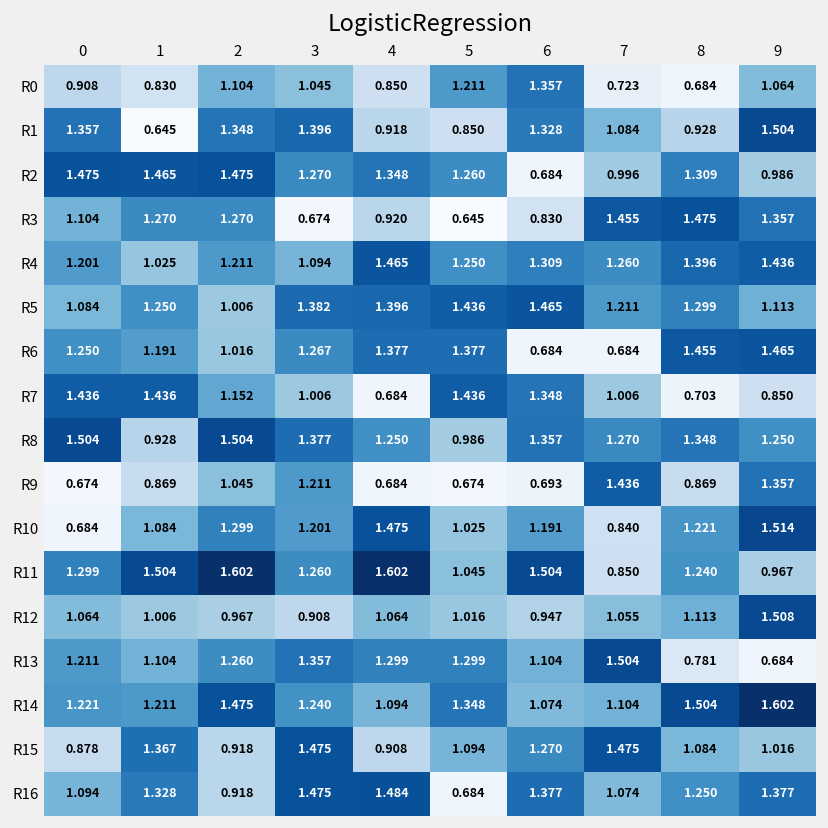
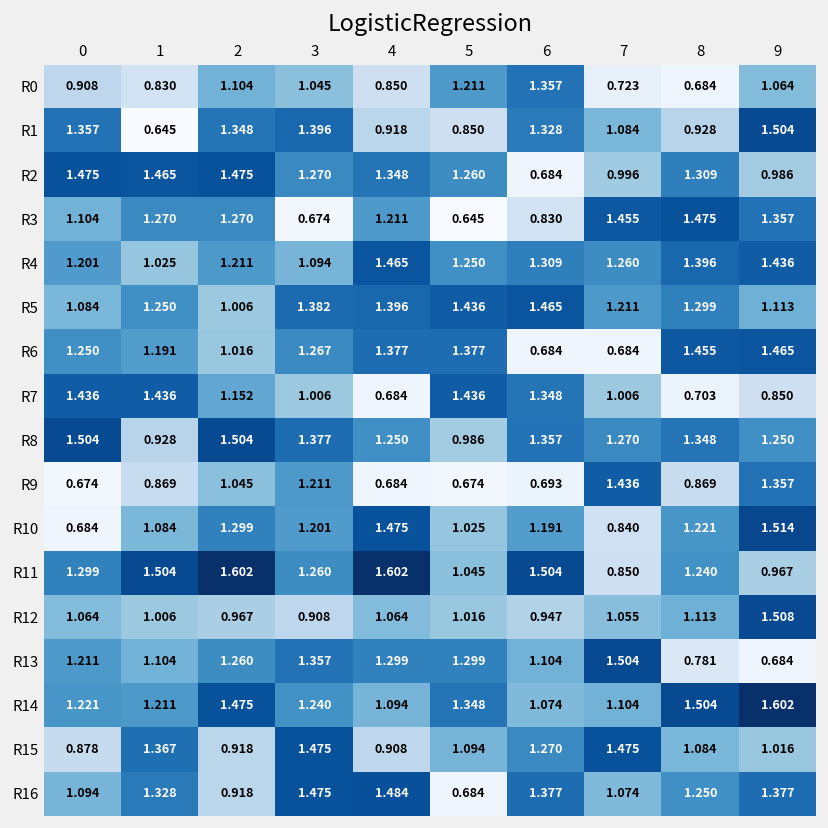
  {
    "R0": {
      "0": 0.908,
      "1": 0.830,
      "2": 1.104,
      "3": 1.045,
      "4": 0.850,
      "5": 1.211,
      "6": 1.357,
      "7": 0.723,
      "8": 0.684,
      "9": 1.064
    },
    "R1": {
      "0": 1.357,
      "1": 0.645,
      "2": 1.348,
      "3": 1.396,
      "4": 0.918,
      "5": 0.850,
      "6": 1.328,
      "7": 1.084,
      "8": 0.928,
      "9": 1.504
    },
    "R2": {
      "0": 1.475,
      "1": 1.465,
      "2": 1.475,
      "3": 1.270,
      "4": 1.348,
      "5": 1.260,
      "6": 0.684,
      "7": 0.996,
      "8": 1.309,
      "9": 0.986
    },
    "R3": {
      "0": 1.104,
      "1": 1.270,
      "2": 1.270,
      "3": 0.674,
-     "4": 0.920,
+     "4": 1.211,
      "5": 0.645,
      "6": 0.830,
      "7": 1.455,
      "8": 1.475,
      "9": 1.357
    },
    "R4": {
      "0": 1.201,
      "1": 1.025,
      "2": 1.211,
      "3": 1.094,
      "4": 1.465,
      "5": 1.250,
      "6": 1.309,
      "7": 1.260,
      "8": 1.396,
      "9": 1.436
    },
    "R5": {
      "0": 1.084,
      "1": 1.250,
      "2": 1.006,
      "3": 1.382,
      "4": 1.396,
      "5": 1.436,
      "6": 1.465,
      "7": 1.211,
      "8": 1.299,
      "9": 1.113
    },
    "R6": {
      "0": 1.250,
      "1": 1.191,
      "2": 1.016,
      "3": 1.267,
      "4": 1.377,
      "5": 1.377,
      "6": 0.684,
      "7": 0.684,
      "8": 1.455,
      "9": 1.465
    },
    "R7": {
      "0": 1.436,
      "1": 1.436,
      "2": 1.152,
      "3": 1.006,
      "4": 0.684,
      "5": 1.436,
      "6": 1.348,
      "7": 1.006,
      "8": 0.703,
      "9": 0.850
    },
    "R8": {
      "0": 1.504,
      "1": 0.928,
      "2": 1.504,
      "3": 1.377,
      "4": 1.250,
      "5": 0.986,
      "6": 1.357,
      "7": 1.270,
      "8": 1.348,
      "9": 1.250
    },
    "R9": {
      "0": 0.674,
      "1": 0.869,
      "2": 1.045,
      "3": 1.211,
      "4": 0.684,
      "5": 0.674,
      "6": 0.693,
      "7": 1.436,
      "8": 0.869,
      "9": 1.357
    },
    "R10": {
      "0": 0.684,
      "1": 1.084,
      "2": 1.299,
      "3": 1.201,
      "4": 1.475,
      "5": 1.025,
      "6": 1.191,
      "7": 0.840,
      "8": 1.221,
      "9": 1.514
    },
    "R11": {
      "0": 1.299,
      "1": 1.504,
      "2": 1.602,
      "3": 1.260,
      "4": 1.602,
      "5": 1.045,
      "6": 1.504,
      "7": 0.850,
      "8": 1.240,
      "9": 0.967
    },
    "R12": {
      "0": 1.064,
      "1": 1.006,
      "2": 0.967,
      "3": 0.908,
      "4": 1.064,
      "5": 1.016,
      "6": 0.947,
      "7": 1.055,
      "8": 1.113,
      "9": 1.508
    },
    "R13": {
      "0": 1.211,
      "1": 1.104,
      "2": 1.260,
      "3": 1.357,
      "4": 1.299,
      "5": 1.299,
      "6": 1.104,
      "7": 1.504,
      "8": 0.781,
      "9": 0.684
    },
    "R14": {
      "0": 1.221,
      "1": 1.211,
      "2": 1.475,
      "3": 1.240,
      "4": 1.094,
      "5": 1.348,
      "6": 1.074,
      "7": 1.104,
      "8": 1.504,
      "9": 1.602
    },
    "R15": {
      "0": 0.878,
      "1": 1.367,
      "2": 0.918,
      "3": 1.475,
      "4": 0.908,
      "5": 1.094,
      "6": 1.270,
      "7": 1.475,
      "8": 1.084,
      "9": 1.016
    },
    "R16": {
      "0": 1.094,
      "1": 1.328,
      "2": 0.918,
      "3": 1.475,
      "4": 1.484,
      "5": 0.684,
      "6": 1.377,
      "7": 1.074,
      "8": 1.250,
      "9": 1.377
    }
  }
